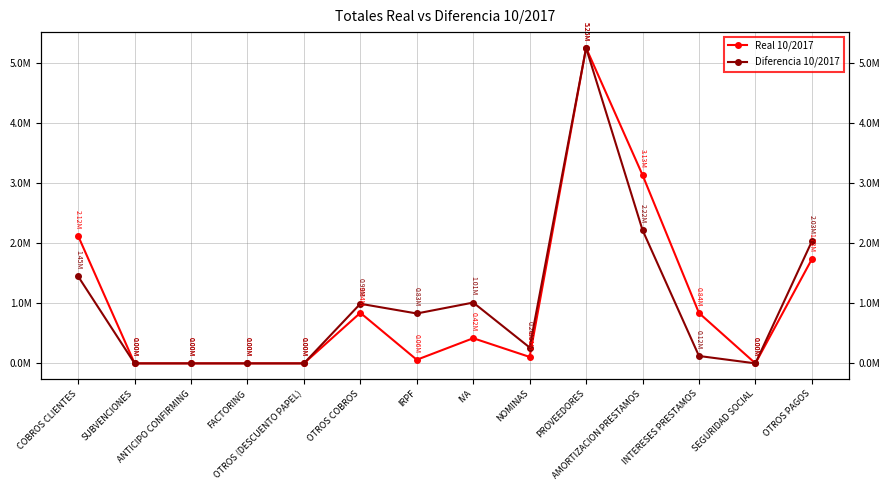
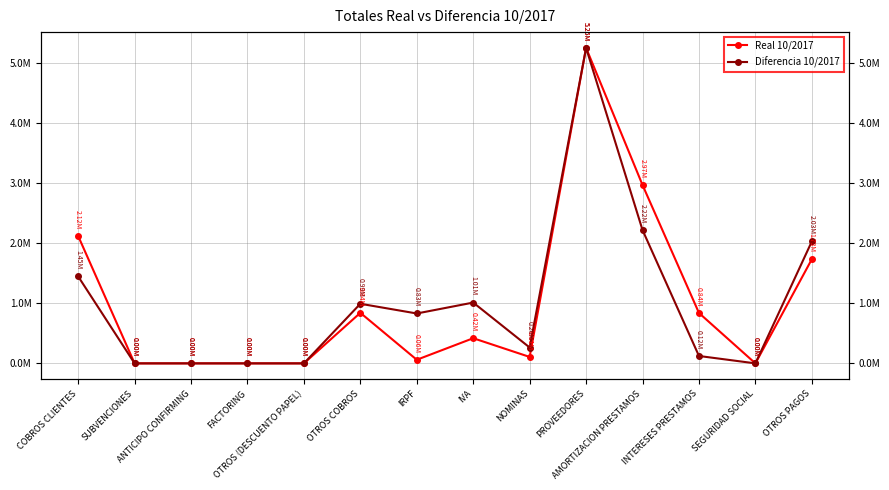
  {
    "Real 10/2017": {
      "COBROS CLIENTES": "2.12M",
      "IRPF": "0.06M",
      "IVA": "0.42M",
-     "AMORTIZACION PRESTAMOS": "3.13M",
+     "AMORTIZACION PRESTAMOS": "2.97M",
      "INTERESES PRESTAMOS": "0.84M"
    },
    "Diferencia 10/2017": {
      "COBROS CLIENTES": "1.45M",
      "IRPF": "0.83M",
      "IVA": "1.01M",
      "AMORTIZACION PRESTAMOS": "2.22M",
      "INTERESES PRESTAMOS": "0.12M",
      "OTROS PAGOS": "2.03M"
    }
  }
